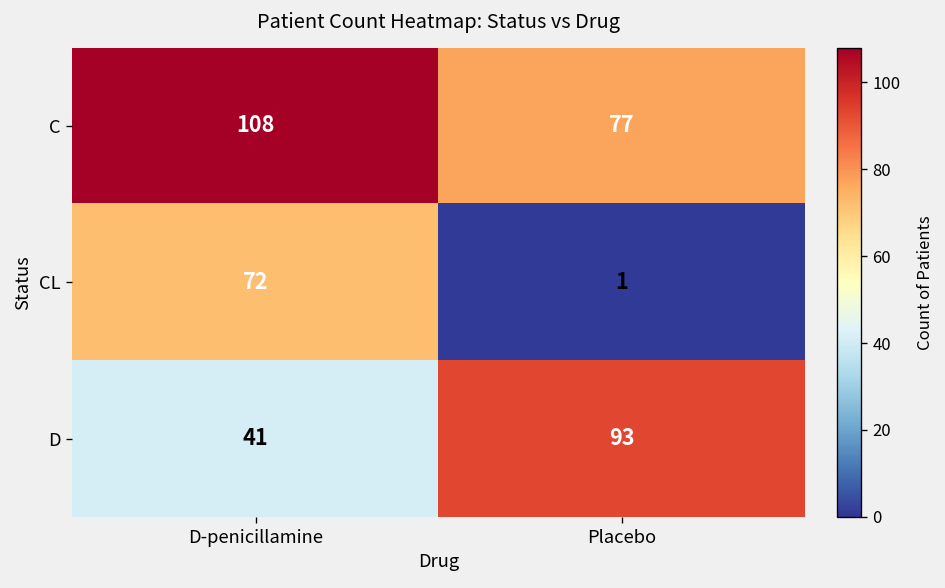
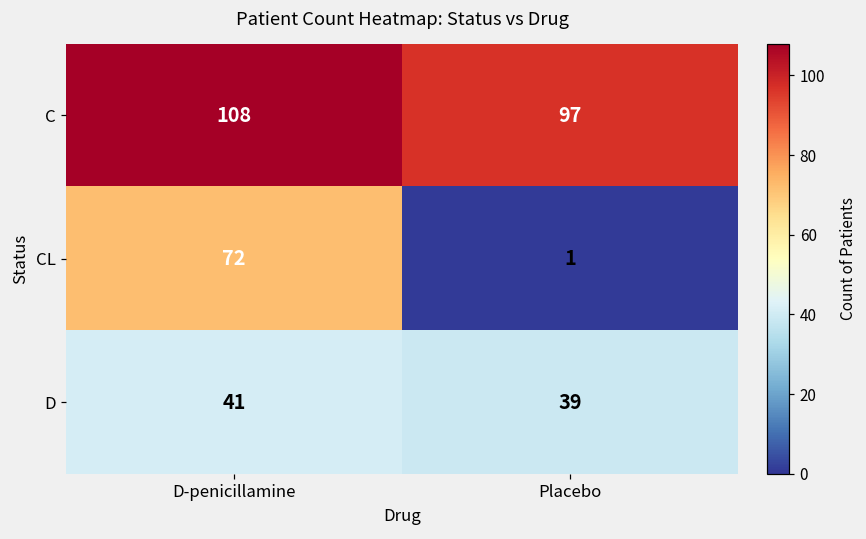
  {
    "C": {
      "D-penicillamine": 108,
-     "Placebo": 77
+     "Placebo": 97
    },
    "CL": {
      "D-penicillamine": 72,
      "Placebo": 1
    },
    "D": {
      "D-penicillamine": 41,
-     "Placebo": 93
+     "Placebo": 39
    }
  }
